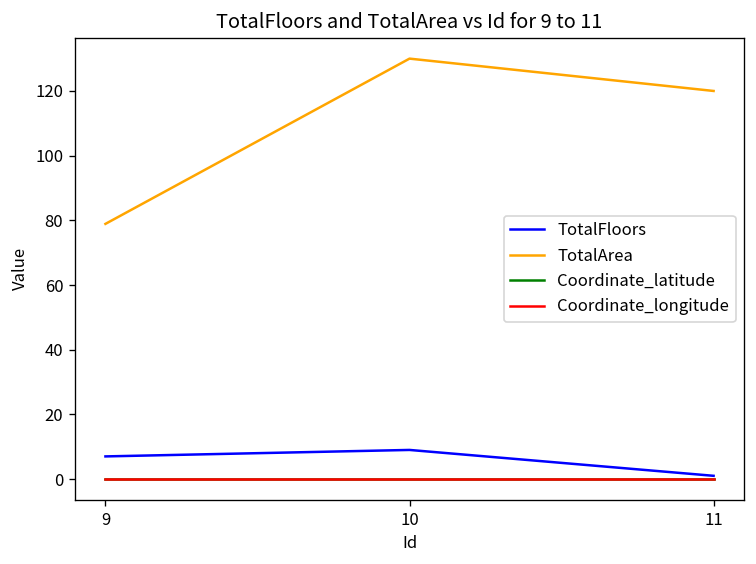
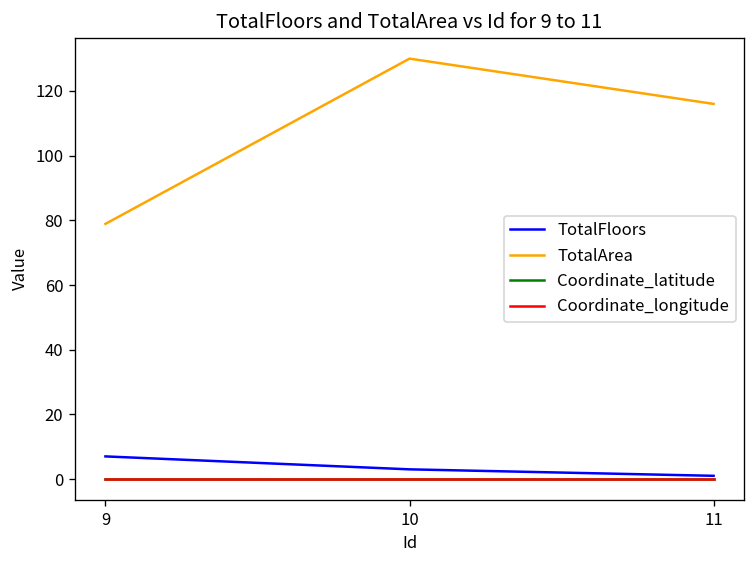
  {
    "TotalFloors": {
      "9": 7,
-     "10": 9,
+     "10": 3,
      "11": 1
    },
    "TotalArea": {
      "9": 79,
      "10": 130,
-     "11": 120
+     "11": 116
    },
    "Coordinate_longitude": {
      "9": 0,
      "10": 0,
      "11": 0
    }
  }
